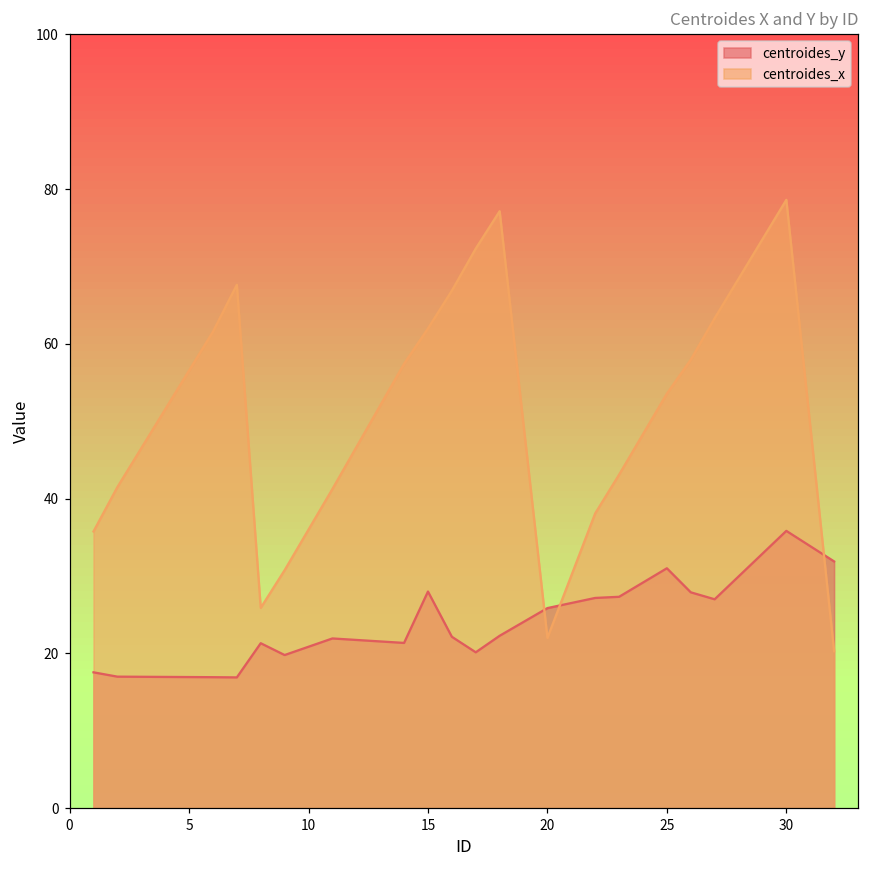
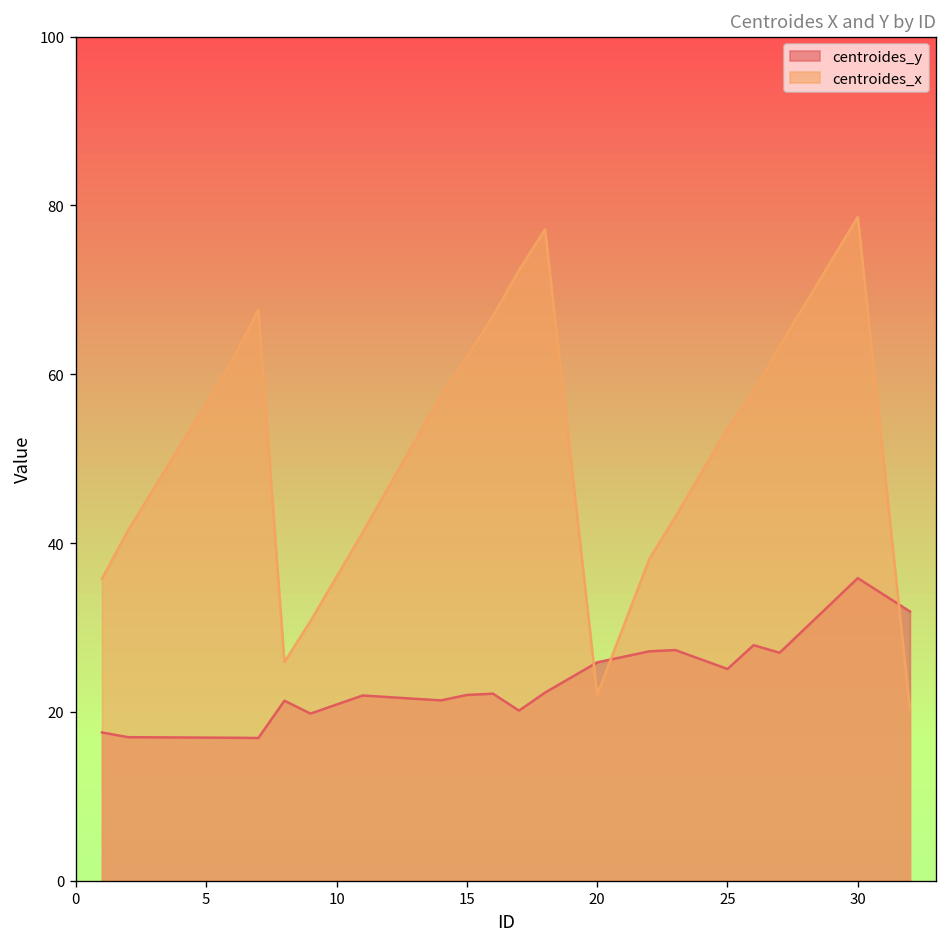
  {
    "centroides_y": {
-     "15": 28,
+     "15": 22,
      "20": 26,
-     "25": 31,
+     "25": 25,
      "30": 36
    },
    "centroides_x": {
      "15": 62,
      "20": 22,
      "25": 54,
      "30": 79
    }
  }
